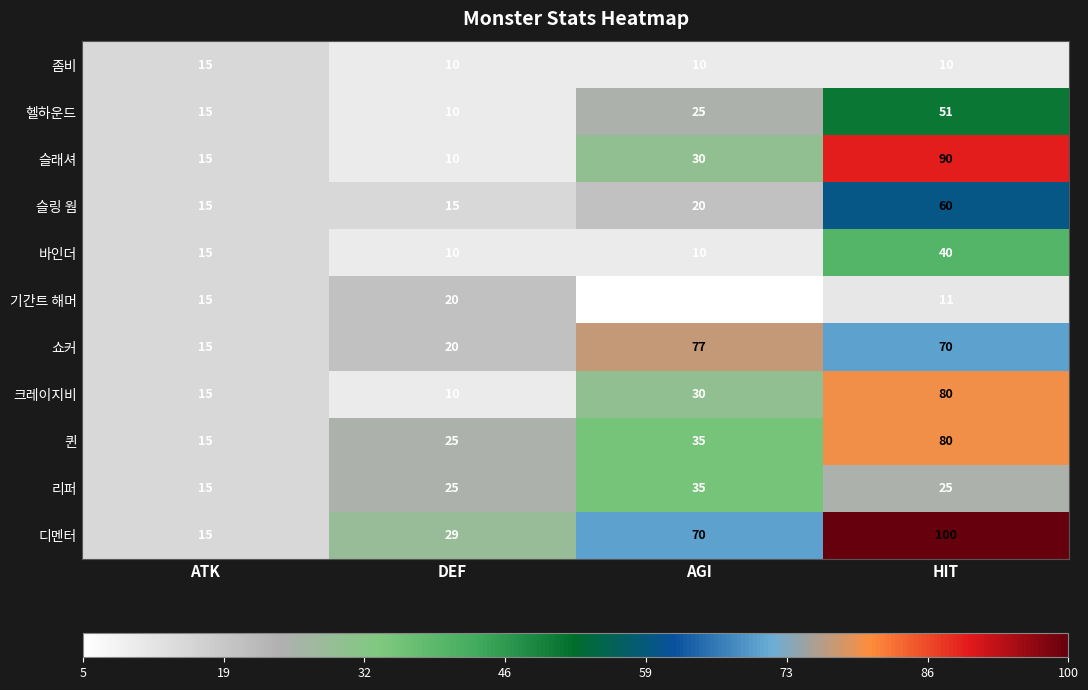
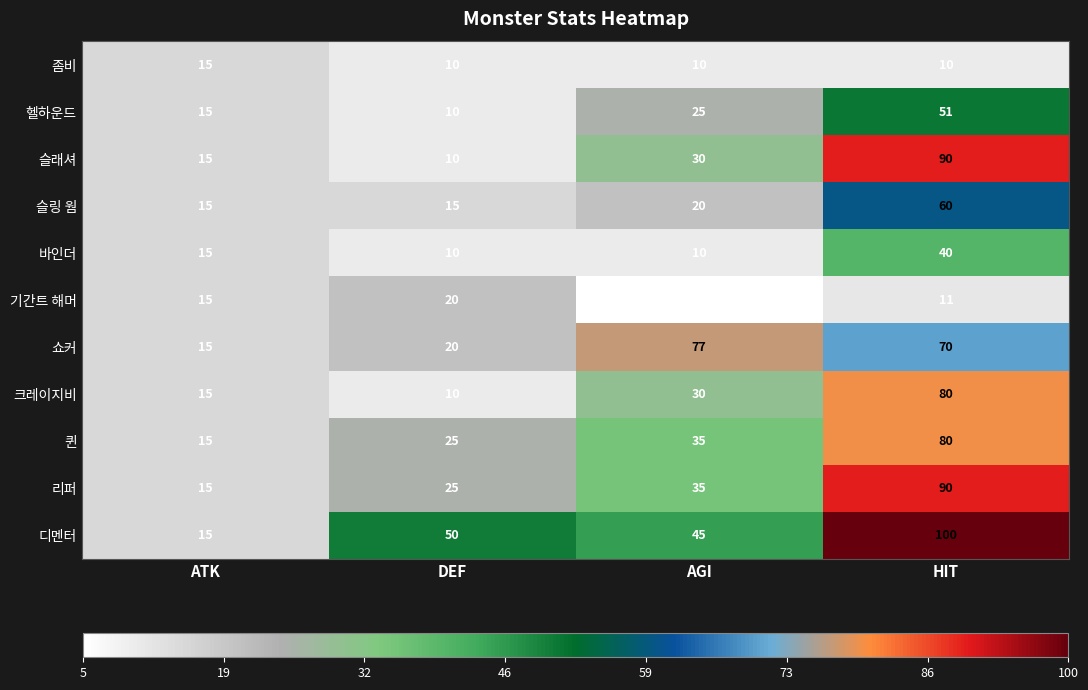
  {
    "헬하운드": {
      "AGI": 25,
      "HIT": 51
    },
    "슬래셔": {
      "AGI": 30,
      "HIT": 90
    },
    "슬링 웜": {
      "AGI": 20,
      "HIT": 60
    },
    "바인더": {
      "HIT": 40
    },
    "기간트 해머": {
      "DEF": 20
    },
    "쇼커": {
      "DEF": 20,
      "AGI": 77,
      "HIT": 70
    },
    "크레이지비": {
      "AGI": 30,
      "HIT": 80
    },
    "퀸": {
      "DEF": 25,
      "AGI": 35,
      "HIT": 80
    },
    "리퍼": {
      "DEF": 25,
      "AGI": 35,
-     "HIT": 25
+     "HIT": 90
    },
    "디멘터": {
-     "DEF": 29,
-     "AGI": 70,
+     "DEF": 50,
+     "AGI": 45,
      "HIT": 100
    }
  }
